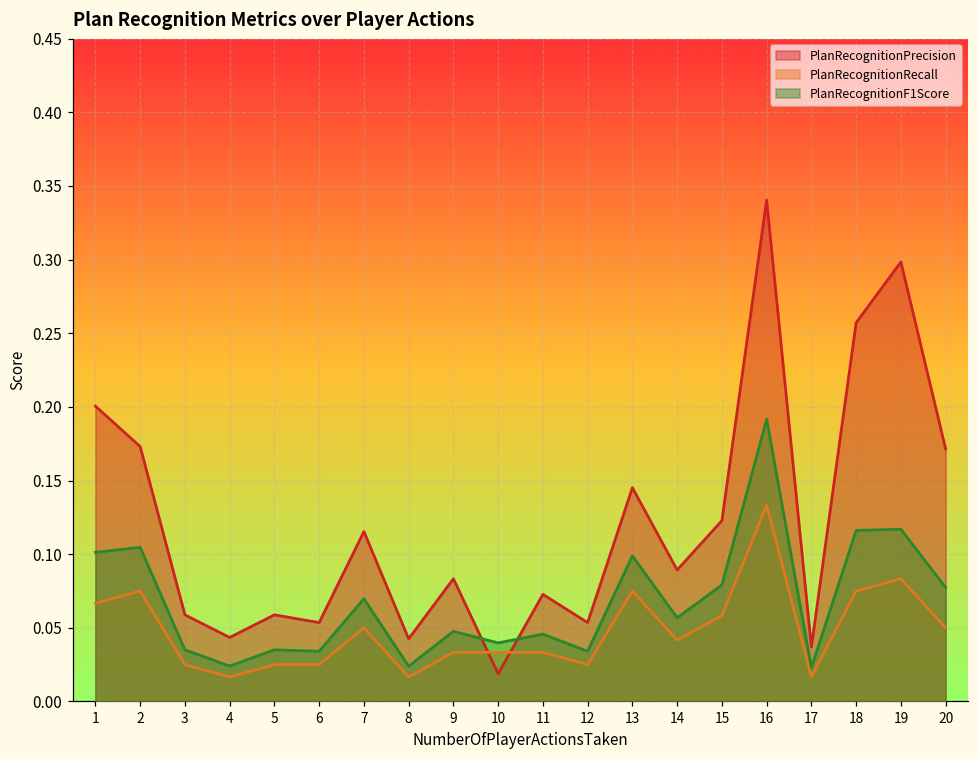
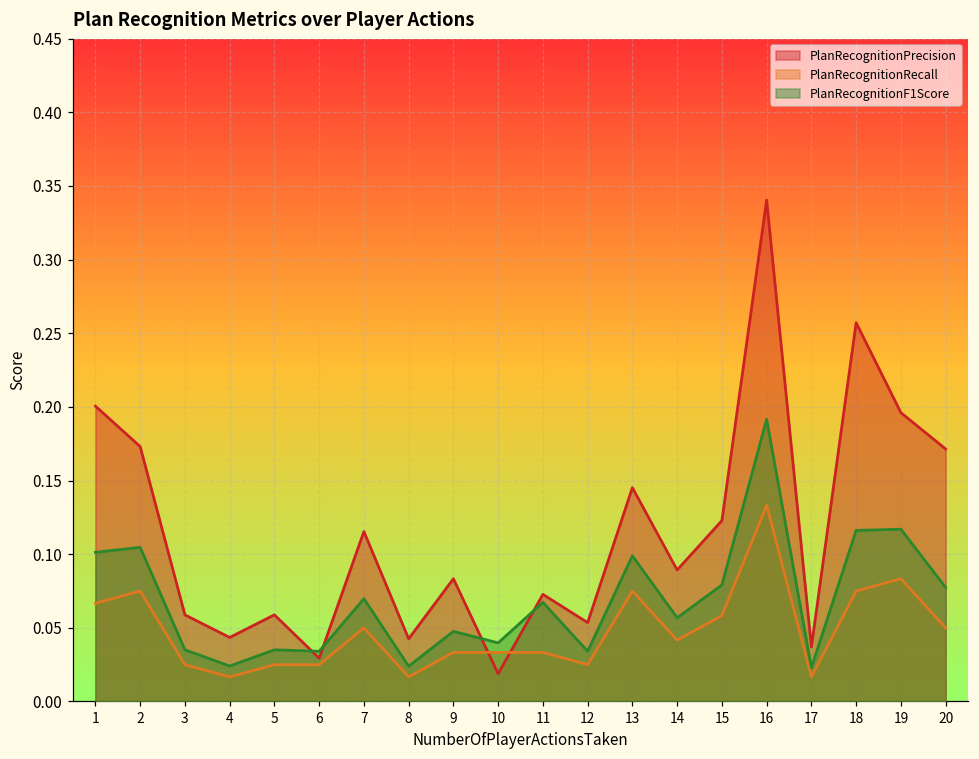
  {
    "PlanRecognitionPrecision": {
      "1": 0.201,
      "2": 0.173,
      "3": 0.059,
      "4": 0.043,
      "5": 0.059,
-     "6": 0.054,
+     "6": 0.029,
      "7": 0.115,
      "8": 0.043,
      "9": 0.083,
      "10": 0.019,
      "11": 0.073,
      "12": 0.054,
      "13": 0.145,
      "14": 0.089,
      "15": 0.123,
      "16": 0.340,
      "17": 0.037,
      "18": 0.257,
-     "19": 0.298,
+     "19": 0.196,
      "20": 0.171
    },
    "PlanRecognitionRecall": {
      "1": 0.067,
      "2": 0.075,
      "3": 0.025,
      "4": 0.017,
      "5": 0.025,
      "6": 0.025,
      "7": 0.050,
      "8": 0.017,
      "9": 0.033,
      "10": 0.033,
      "11": 0.033,
      "12": 0.025,
      "13": 0.075,
      "14": 0.042,
      "15": 0.058,
      "16": 0.133,
      "17": 0.017,
      "18": 0.075,
      "19": 0.083,
      "20": 0.050
    },
    "PlanRecognitionF1Score": {
      "1": 0.101,
      "2": 0.105,
      "3": 0.035,
      "4": 0.024,
      "5": 0.035,
      "6": 0.034,
      "7": 0.070,
      "8": 0.024,
      "9": 0.048,
      "10": 0.040,
-     "11": 0.046,
+     "11": 0.067,
      "12": 0.034,
      "13": 0.099,
      "14": 0.057,
      "15": 0.079,
      "16": 0.192,
      "17": 0.023,
      "18": 0.116,
      "19": 0.117,
      "20": 0.077
    }
  }
